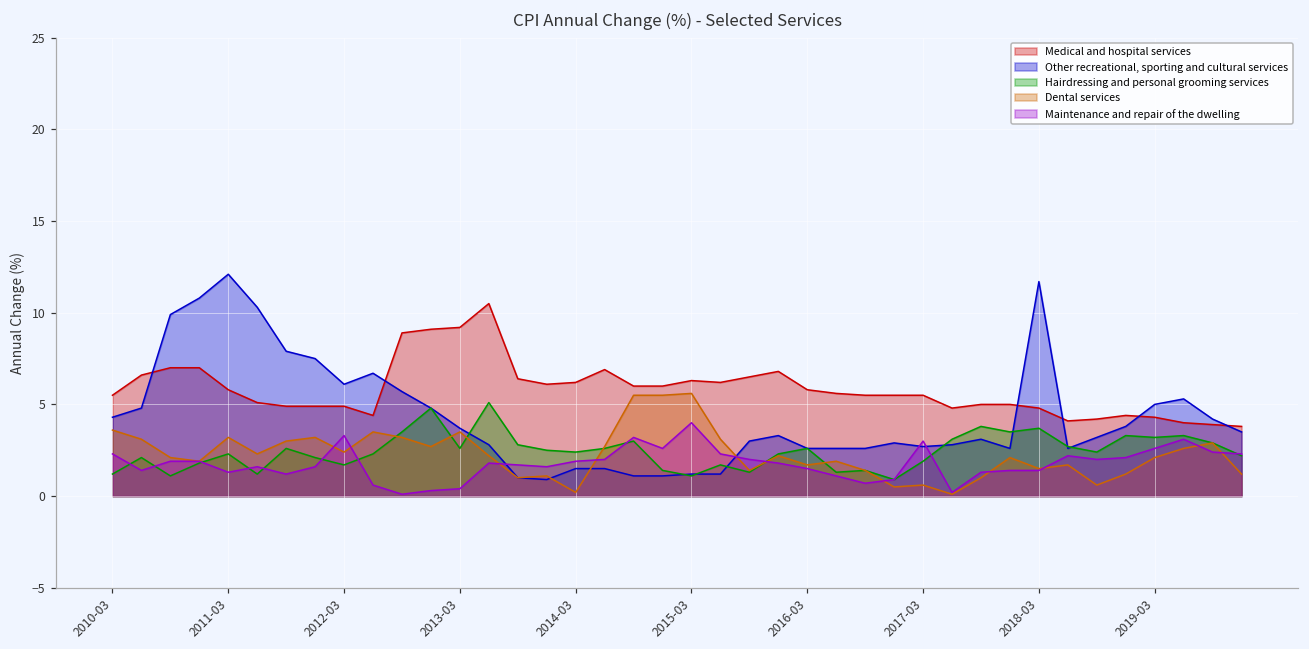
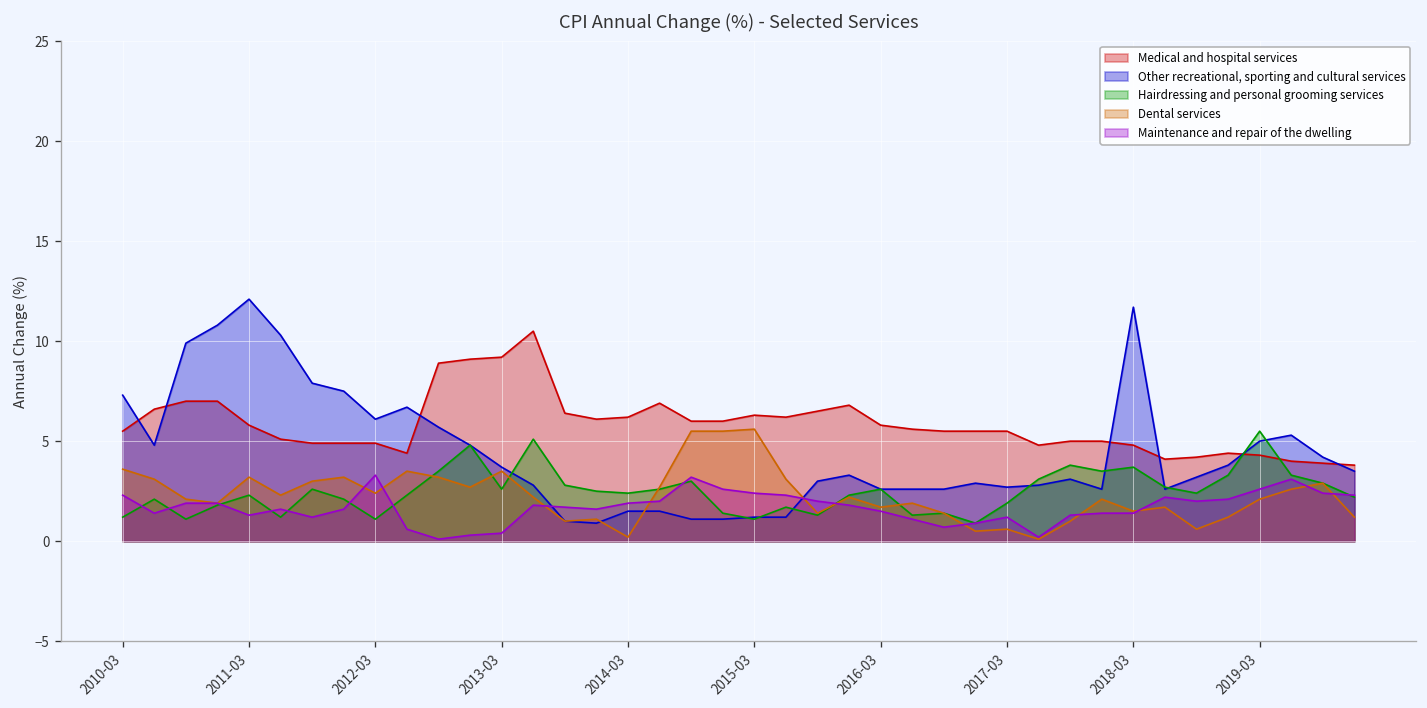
  {
    "Other recreational, sporting and cultural services": {
-     "2010-03": 4.3,
+     "2010-03": 7.3,
      "2011-03": 12.1,
      "2012-03": 6.1,
      "2013-03": 3.7,
      "2014-03": 1.5,
      "2017-03": 2.7,
      "2018-03": 11.7,
      "2019-03": 5.0
    },
    "Hairdressing and personal grooming services": {
      "2010-03": 1.2,
      "2011-03": 2.3,
-     "2012-03": 1.7,
+     "2012-03": 1.1,
      "2013-03": 2.6,
      "2014-03": 2.4,
      "2017-03": 1.9,
      "2018-03": 3.7,
-     "2019-03": 3.2
+     "2019-03": 5.5
    },
    "Maintenance and repair of the dwelling": {
      "2010-03": 2.3,
      "2011-03": 1.3,
      "2012-03": 3.3,
      "2013-03": 0.4,
      "2014-03": 1.9,
-     "2015-03": 4.0,
+     "2015-03": 2.4,
      "2016-03": 1.5,
-     "2017-03": 3.0,
+     "2017-03": 1.2,
      "2019-03": 2.6
    }
  }
